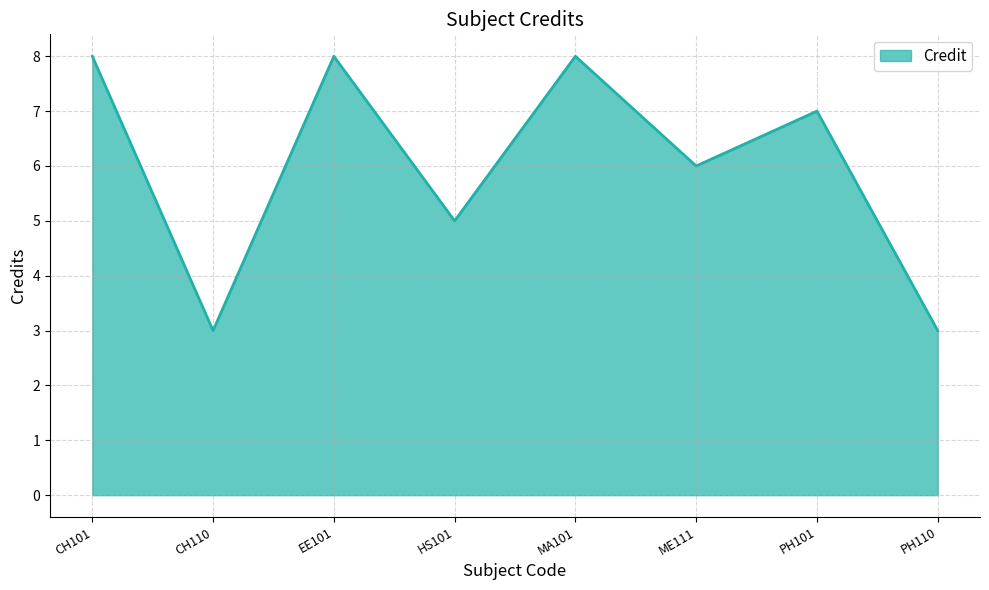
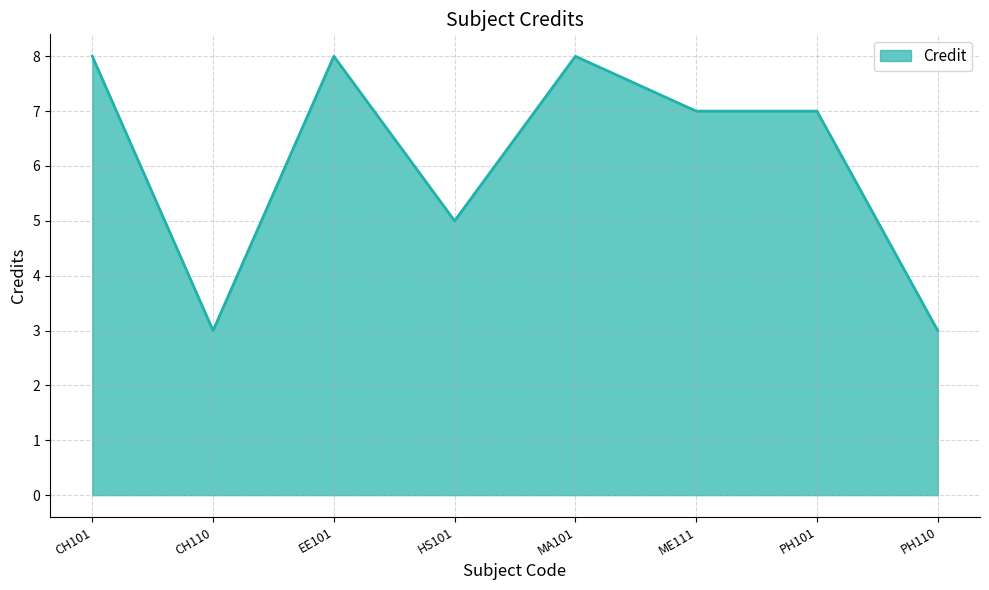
  {
    "CH101": 8,
    "CH110": 3,
    "EE101": 8,
    "HS101": 5,
    "MA101": 8,
-   "ME111": 6,
+   "ME111": 7,
    "PH101": 7,
    "PH110": 3
  }
